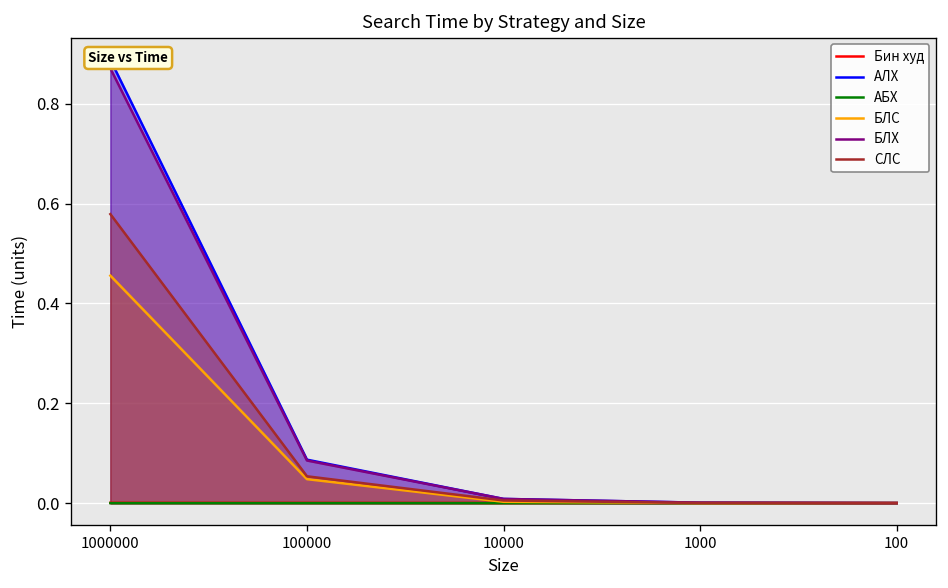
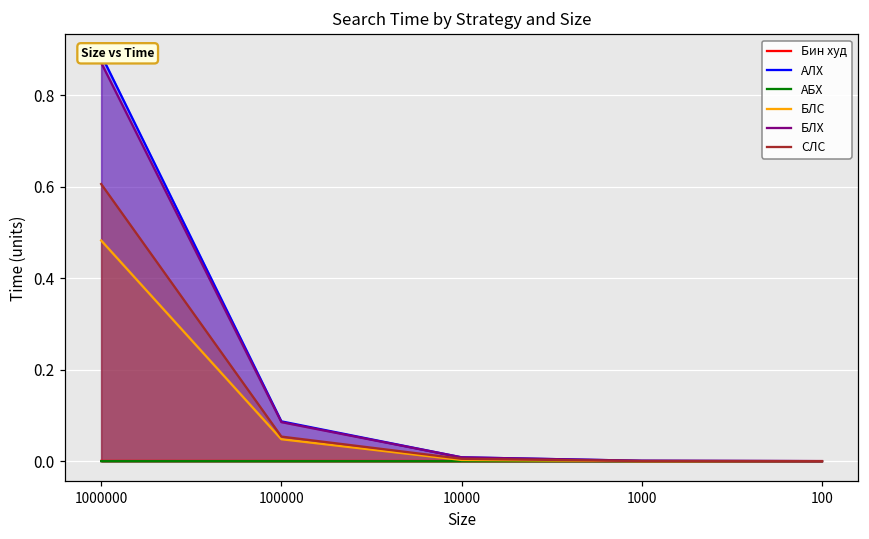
  {
    "АБХ": {
      "1000000": 0.00,
      "100000": 0.00
    },
    "БЛС": {
-     "1000000": 0.46
+     "1000000": 0.48
    },
    "СЛС": {
-     "1000000": 0.58
+     "1000000": 0.61
    }
  }
